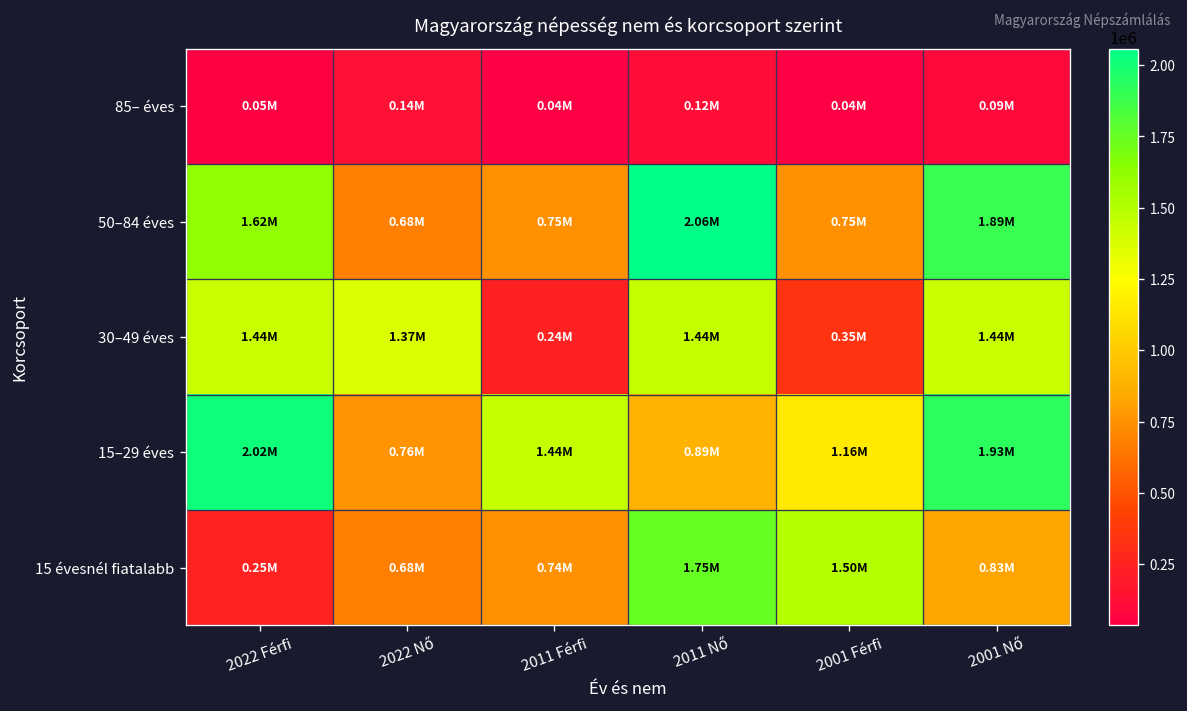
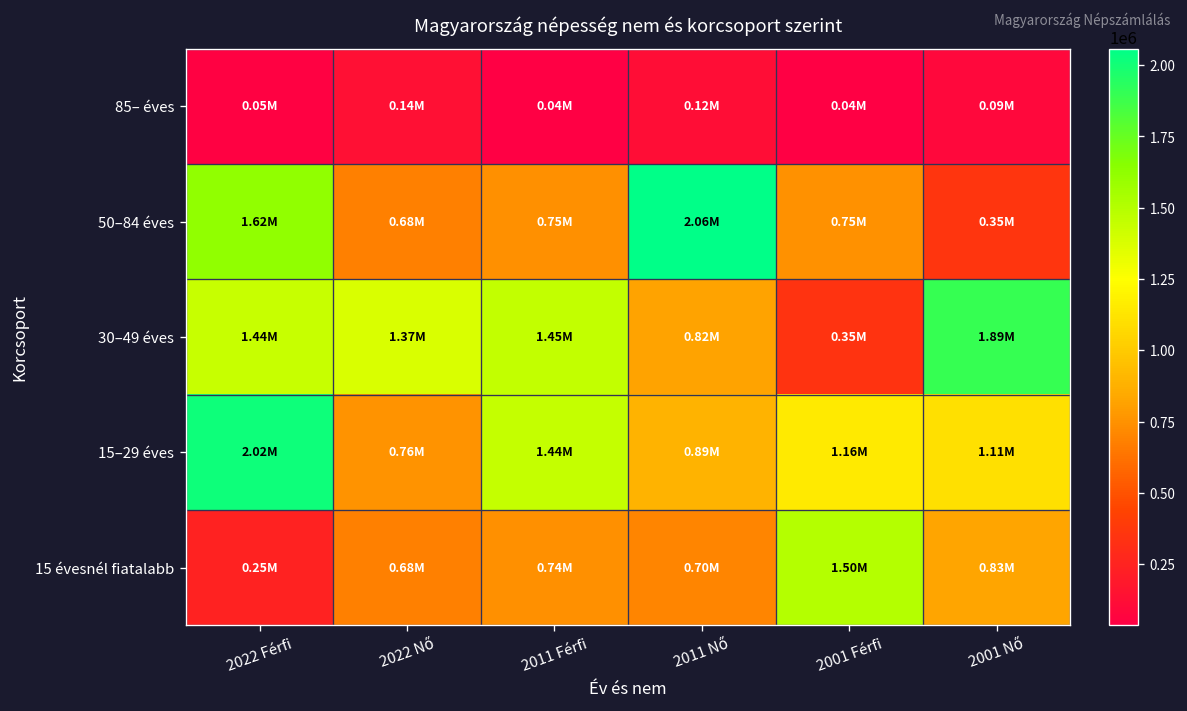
  {
    "85– éves": {
      "2022 Férfi": "0.05M",
      "2022 Nő": "0.14M",
      "2011 Férfi": "0.04M",
      "2011 Nő": "0.12M",
      "2001 Férfi": "0.04M",
      "2001 Nő": "0.09M"
    },
    "50–84 éves": {
      "2022 Férfi": "1.62M",
      "2022 Nő": "0.68M",
      "2011 Férfi": "0.75M",
      "2011 Nő": "2.06M",
      "2001 Férfi": "0.75M",
-     "2001 Nő": "1.89M"
+     "2001 Nő": "0.35M"
    },
    "30–49 éves": {
      "2022 Férfi": "1.44M",
      "2022 Nő": "1.37M",
-     "2011 Férfi": "0.24M",
-     "2011 Nő": "1.44M",
+     "2011 Férfi": "1.45M",
+     "2011 Nő": "0.82M",
      "2001 Férfi": "0.35M",
-     "2001 Nő": "1.44M"
+     "2001 Nő": "1.89M"
    },
    "15–29 éves": {
      "2022 Férfi": "2.02M",
      "2022 Nő": "0.76M",
      "2011 Férfi": "1.44M",
      "2011 Nő": "0.89M",
      "2001 Férfi": "1.16M",
-     "2001 Nő": "1.93M"
+     "2001 Nő": "1.11M"
    },
    "15 évesnél fiatalabb": {
      "2022 Férfi": "0.25M",
      "2022 Nő": "0.68M",
      "2011 Férfi": "0.74M",
-     "2011 Nő": "1.75M",
+     "2011 Nő": "0.70M",
      "2001 Férfi": "1.50M",
      "2001 Nő": "0.83M"
    }
  }
